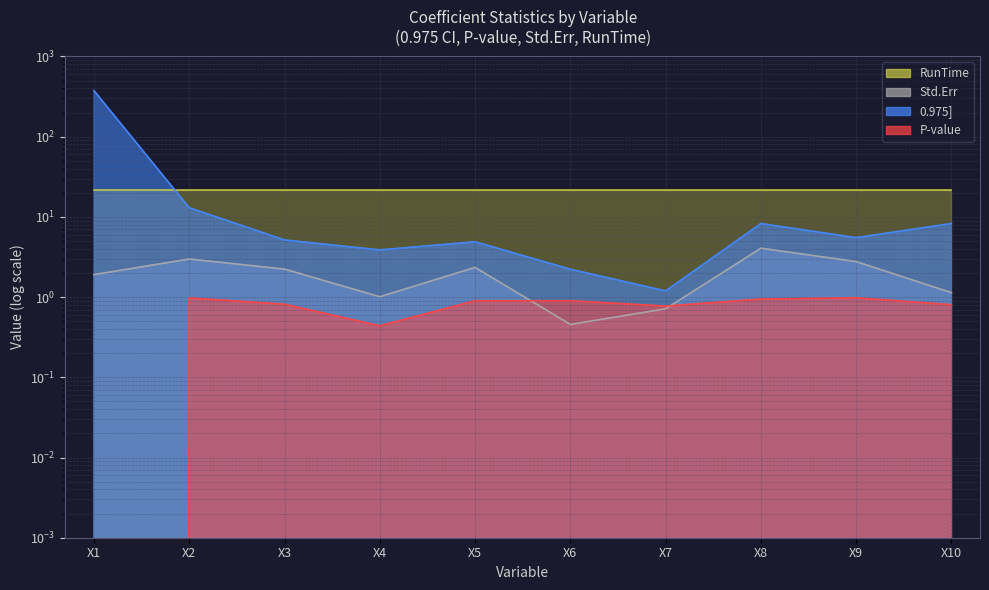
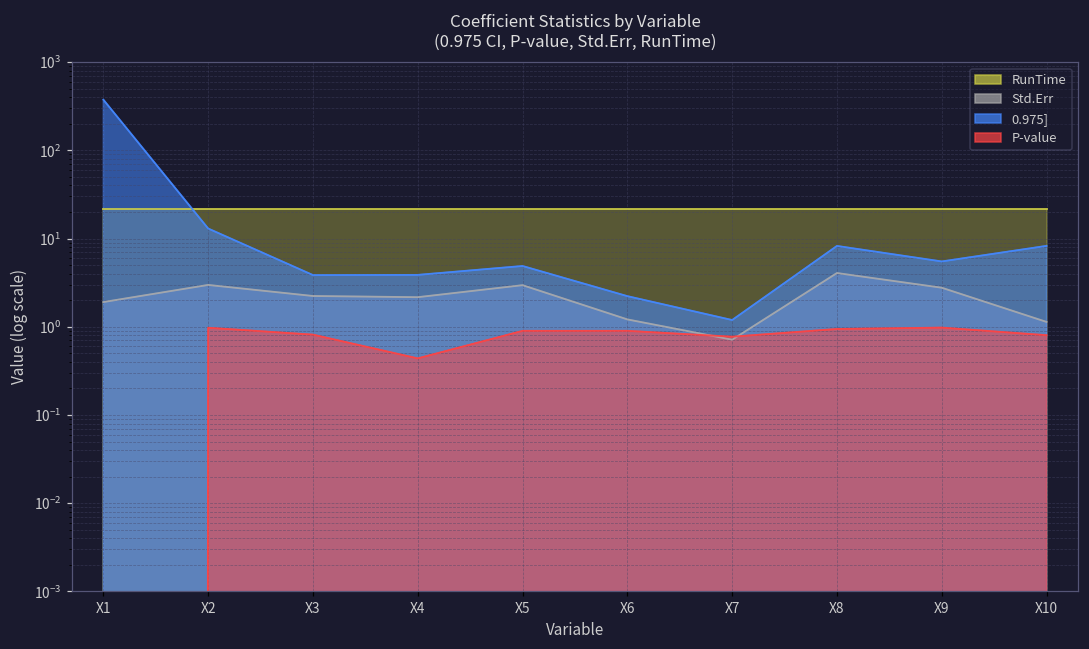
  {
    "RunTime": {
      "X1": 22,
      "X2": 22,
      "X3": 22,
      "X4": 22,
      "X5": 22,
      "X6": 22,
      "X7": 22,
      "X8": 22,
      "X9": 22,
      "X10": 22
    },
    "Std.Err": {
      "X1": 1.9,
      "X2": 3.0,
      "X3": 2.2,
-     "X4": 1.0,
-     "X5": 2.3,
-     "X6": 0.5,
+     "X4": 2.2,
+     "X5": 3.0,
+     "X6": 1.2,
      "X7": 0.7,
      "X8": 4,
      "X9": 2.8,
      "X10": 1.1
    },
    "0.975]": {
      "X1": 400,
      "X2": 13,
-     "X3": 5,
+     "X3": 4,
      "X4": 4,
      "X5": 5,
      "X6": 2.2,
      "X7": 1.2,
      "X8": 8,
      "X9": 6,
      "X10": 8
    },
    "P-value": {
      "X2": 1.0,
      "X3": 0.8,
      "X4": 0.4,
      "X5": 0.9,
      "X6": 0.9,
      "X7": 0.8,
      "X8": 0.9,
      "X9": 1.0,
      "X10": 0.8
    }
  }
